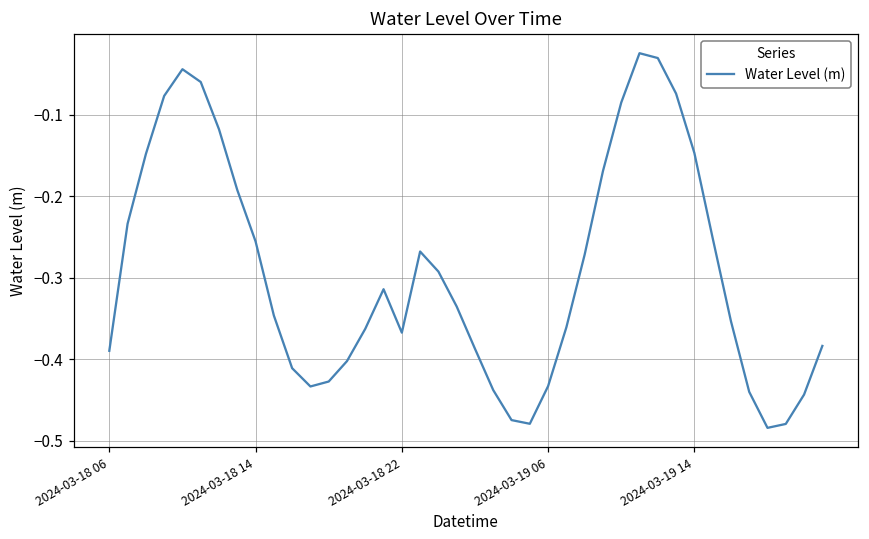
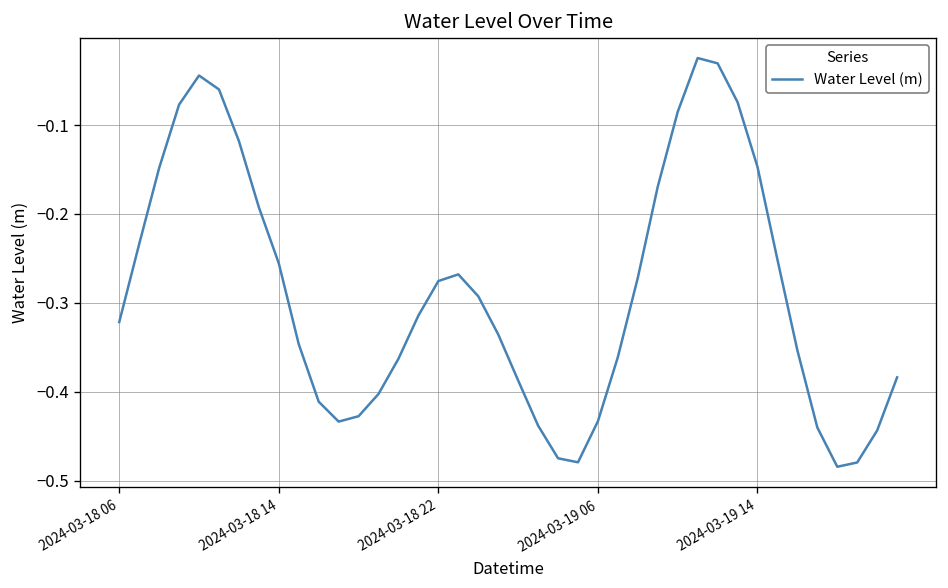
  {
-   "2024-03-18 06": -0.39,
+   "2024-03-18 06": -0.32,
    "2024-03-18 14": -0.26,
-   "2024-03-18 22": -0.37,
+   "2024-03-18 22": -0.28,
    "2024-03-19 06": -0.43,
    "2024-03-19 14": -0.15
  }
